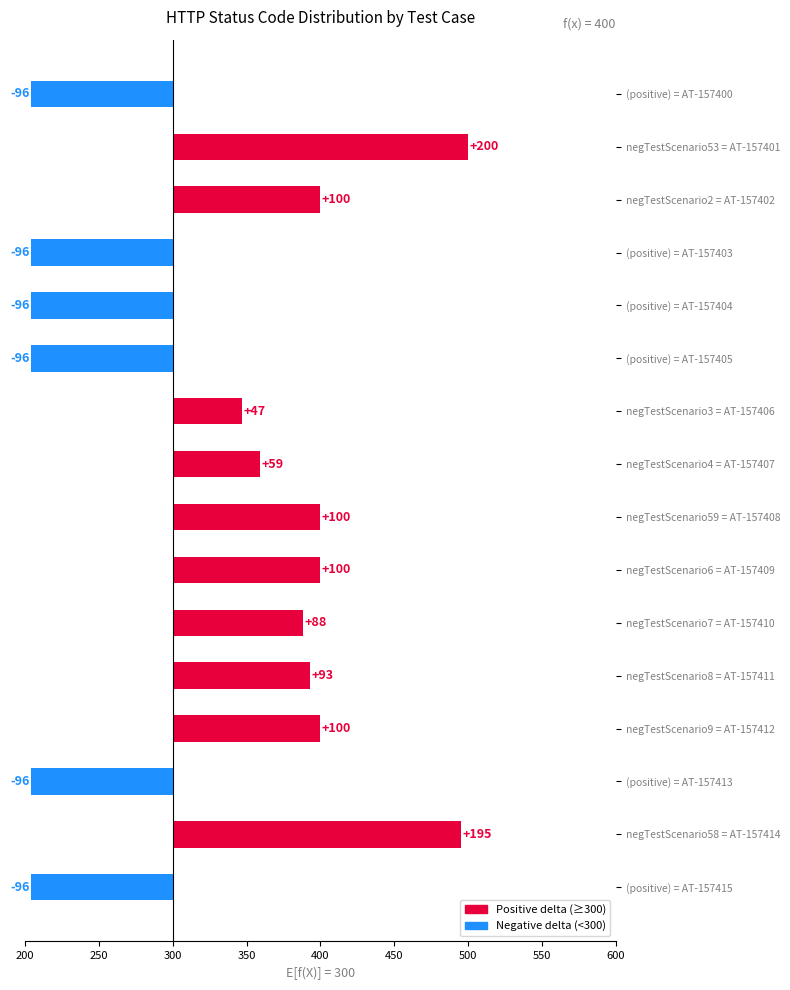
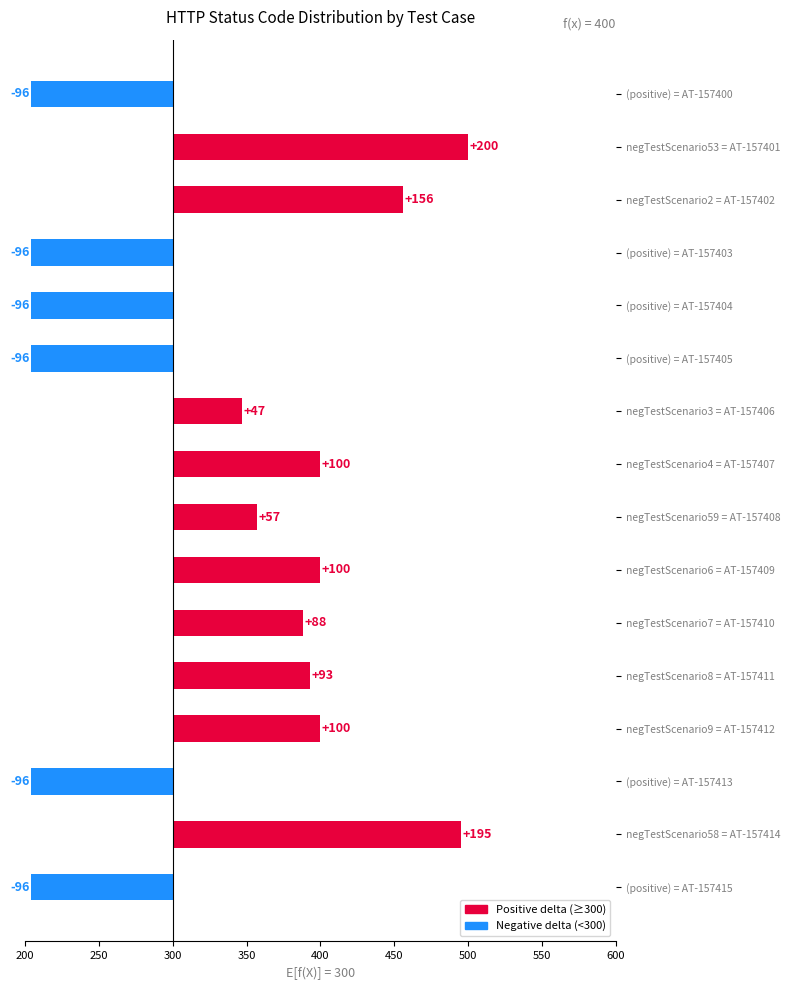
  {
    "(positive) = AT-157400": "-96",
    "negTestScenario53 = AT-157401": "+200",
-   "negTestScenario2 = AT-157402": "+100",
+   "negTestScenario2 = AT-157402": "+156",
    "(positive) = AT-157403": "-96",
    "(positive) = AT-157404": "-96",
    "(positive) = AT-157405": "-96",
    "negTestScenario3 = AT-157406": "+47",
-   "negTestScenario4 = AT-157407": "+59",
-   "negTestScenario59 = AT-157408": "+100",
+   "negTestScenario4 = AT-157407": "+100",
+   "negTestScenario59 = AT-157408": "+57",
    "negTestScenario6 = AT-157409": "+100",
    "negTestScenario7 = AT-157410": "+88",
    "negTestScenario8 = AT-157411": "+93",
    "negTestScenario9 = AT-157412": "+100",
    "(positive) = AT-157413": "-96",
    "negTestScenario58 = AT-157414": "+195",
    "(positive) = AT-157415": "-96"
  }
